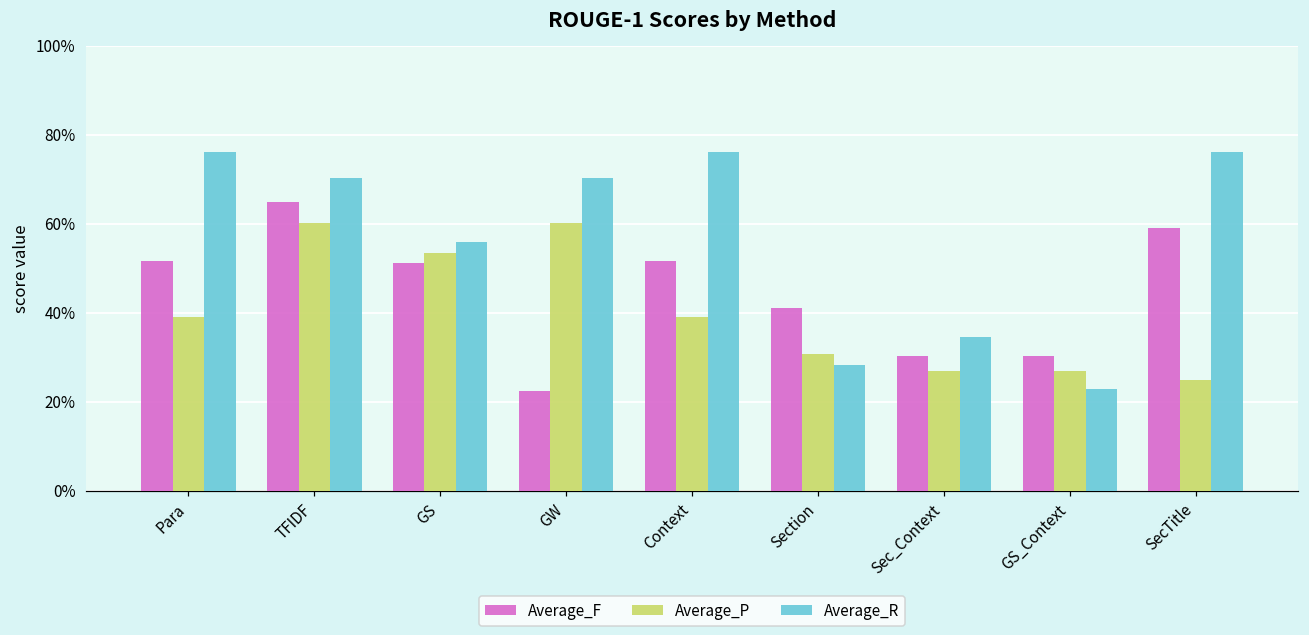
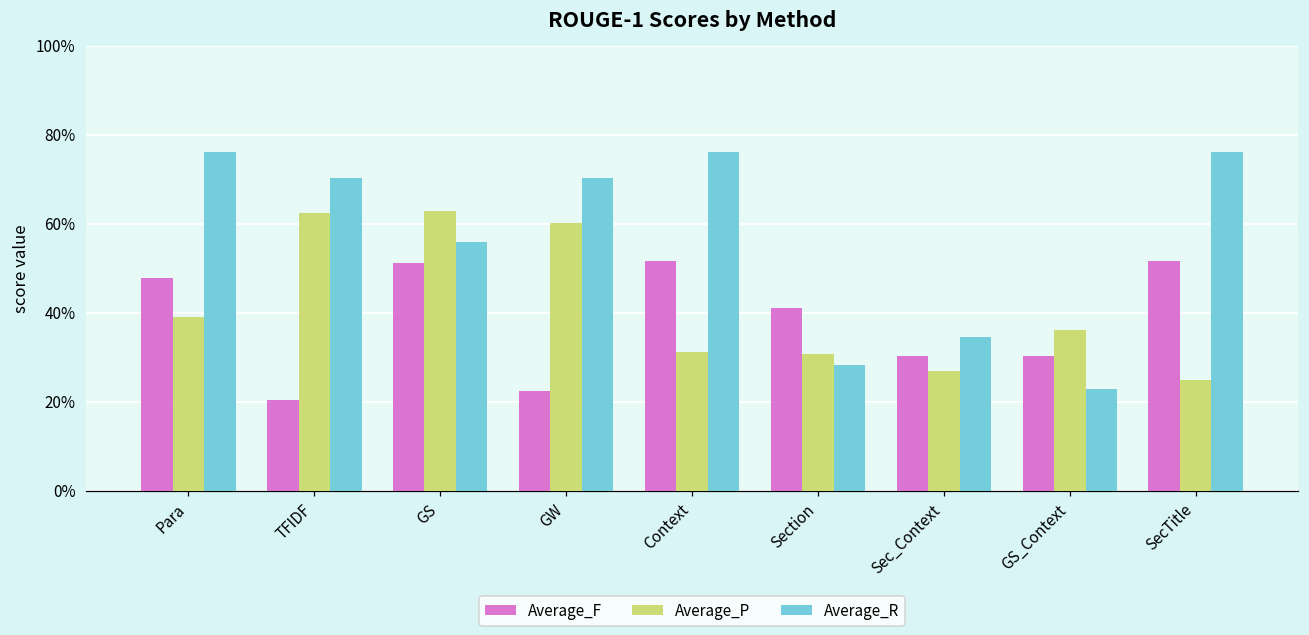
  {
    "Average_F": {
-     "Para": "52%",
-     "TFIDF": "65%",
+     "Para": "48%",
+     "TFIDF": "21%",
      "GS": "51%",
      "GW": "22%",
      "Context": "52%",
      "Section": "41%",
      "Sec_Context": "30%",
      "GS_Context": "30%",
-     "SecTitle": "59%"
+     "SecTitle": "52%"
    },
    "Average_P": {
      "Para": "39%",
-     "TFIDF": "60%",
-     "GS": "53%",
+     "TFIDF": "62%",
+     "GS": "63%",
      "GW": "60%",
-     "Context": "39%",
+     "Context": "31%",
      "Section": "31%",
      "Sec_Context": "27%",
-     "GS_Context": "27%",
+     "GS_Context": "36%",
      "SecTitle": "25%"
    },
    "Average_R": {
      "Para": "76%",
      "TFIDF": "70%",
      "GS": "56%",
      "GW": "70%",
      "Context": "76%",
      "Section": "28%",
      "Sec_Context": "35%",
      "GS_Context": "23%",
      "SecTitle": "76%"
    }
  }
